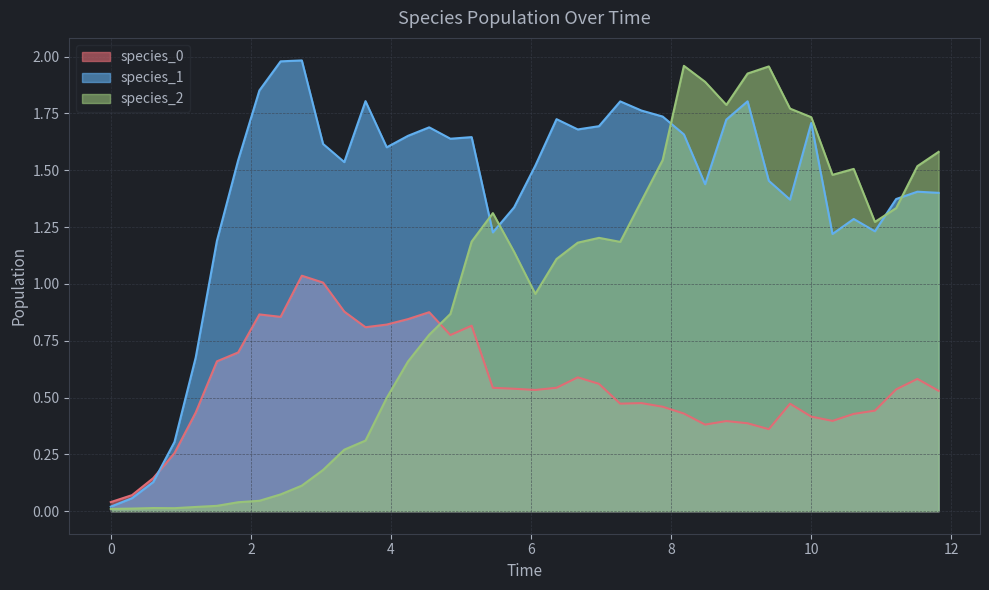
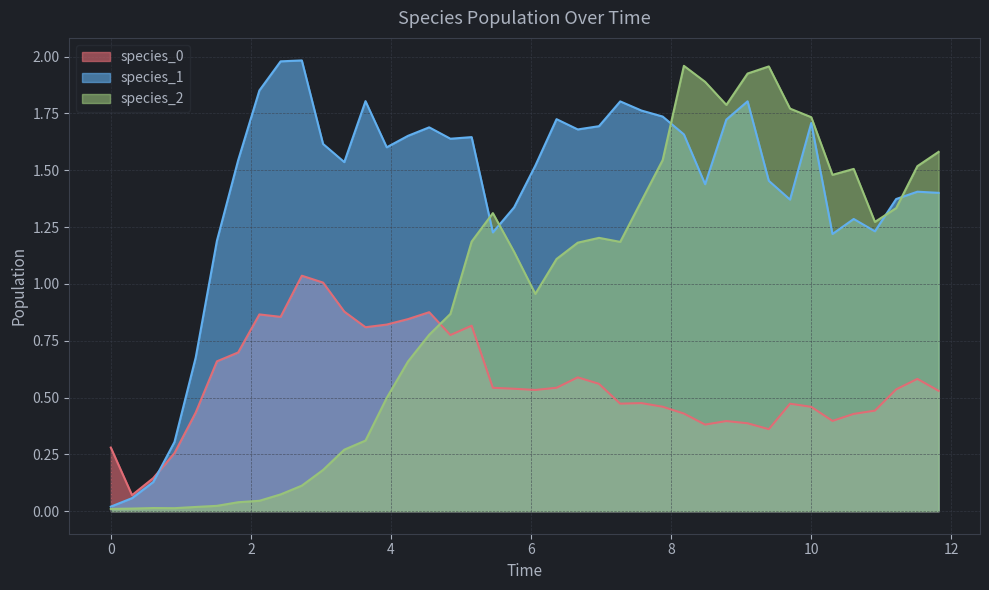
  {
    "species_0": {
-     "0": 0.04,
-     "10": 0.42
+     "0": 0.28,
+     "10": 0.46
    },
    "species_1": {
      "10": 1.71
    },
    "species_2": {
      "10": 1.73
    }
  }
